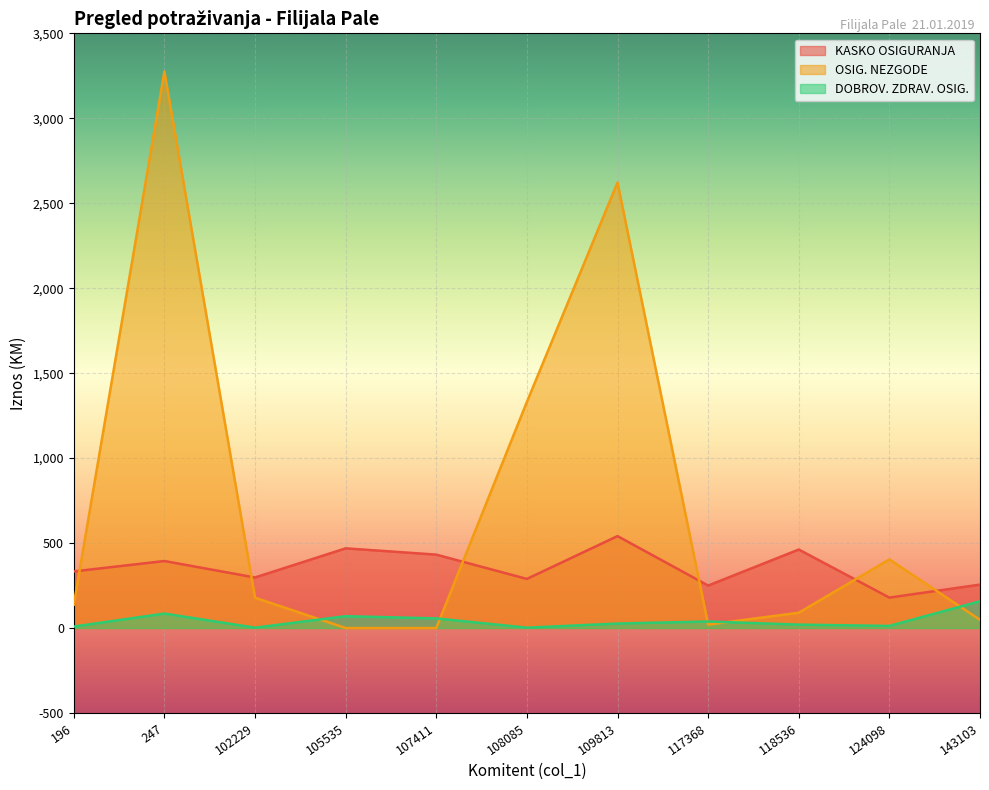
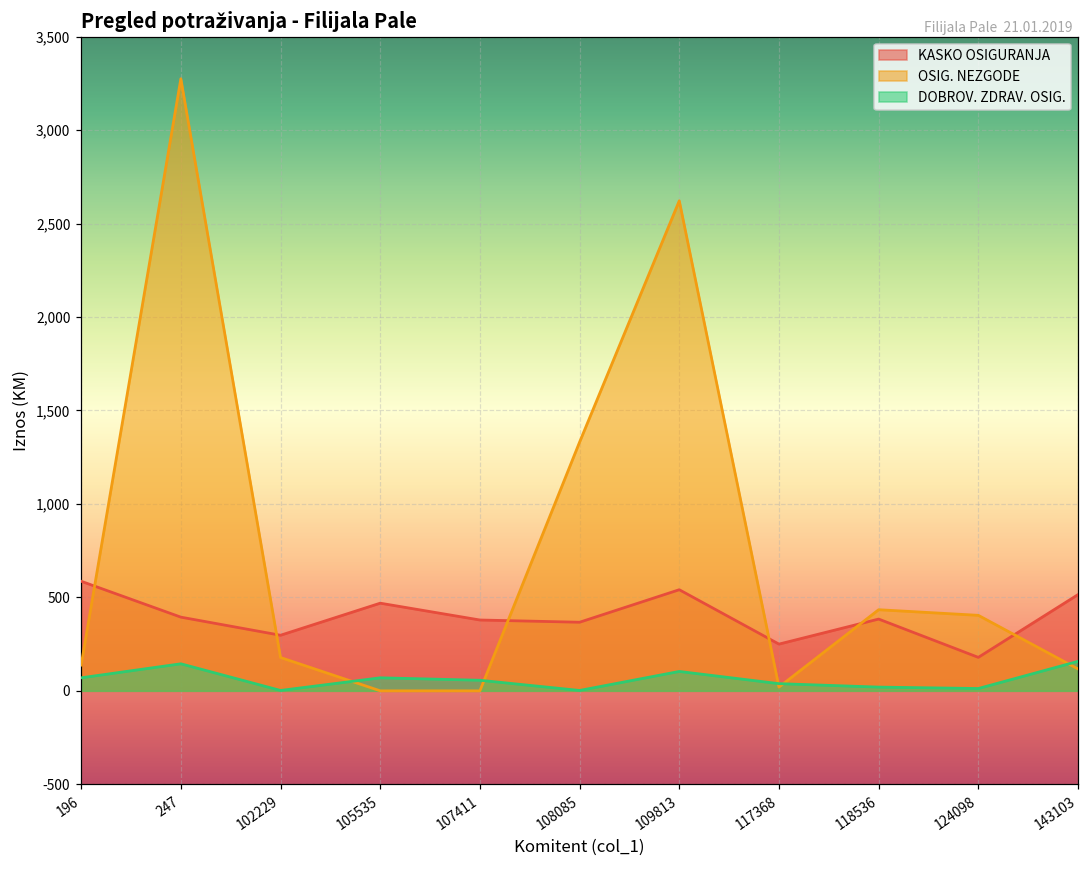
  {
    "KASKO OSIGURANJA": {
-     "196": "330",
+     "196": "590",
      "247": "390",
      "102229": "300",
      "105535": "470",
-     "107411": "430",
-     "108085": "290",
+     "107411": "380",
+     "108085": "370",
      "109813": "540",
      "117368": "250",
-     "118536": "460",
+     "118536": "380",
      "124098": "180",
-     "143103": "260"
+     "143103": "510"
    },
    "OSIG. NEZGODE": {
      "196": "140",
      "247": "3,270",
      "102229": "180",
      "105535": "0",
      "107411": "0",
      "108085": "1,330",
      "109813": "2,620",
      "117368": "20",
-     "118536": "90",
+     "118536": "430",
      "124098": "400",
-     "143103": "50"
+     "143103": "120"
    },
    "DOBROV. ZDRAV. OSIG.": {
-     "196": "10",
-     "247": "90",
+     "196": "70",
+     "247": "140",
      "102229": "0",
      "105535": "70",
      "107411": "60",
      "108085": "0",
-     "109813": "30",
+     "109813": "100",
      "117368": "40",
      "118536": "20",
      "124098": "10",
      "143103": "160"
    }
  }
